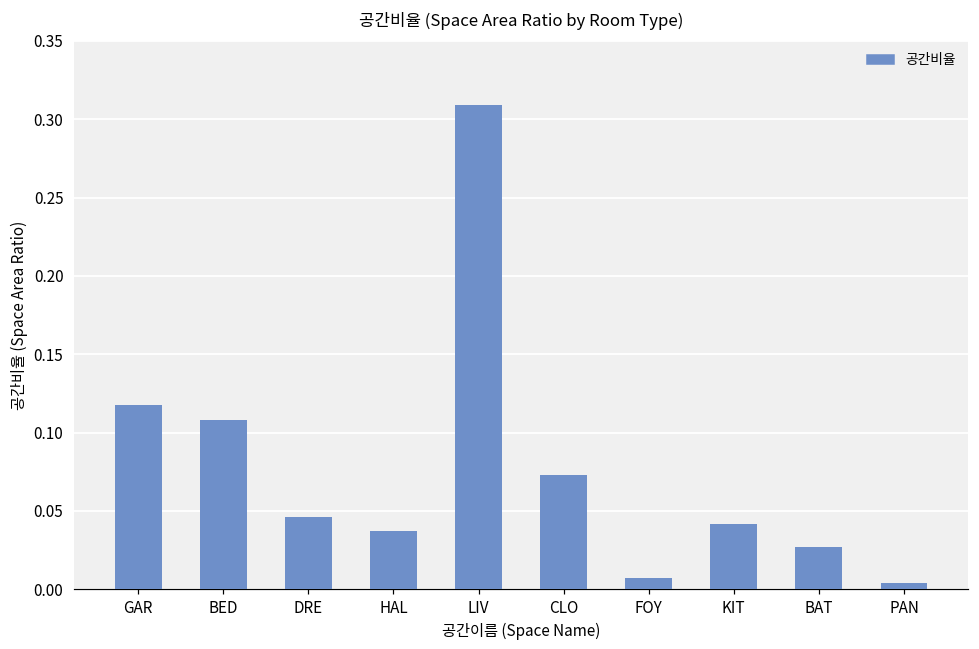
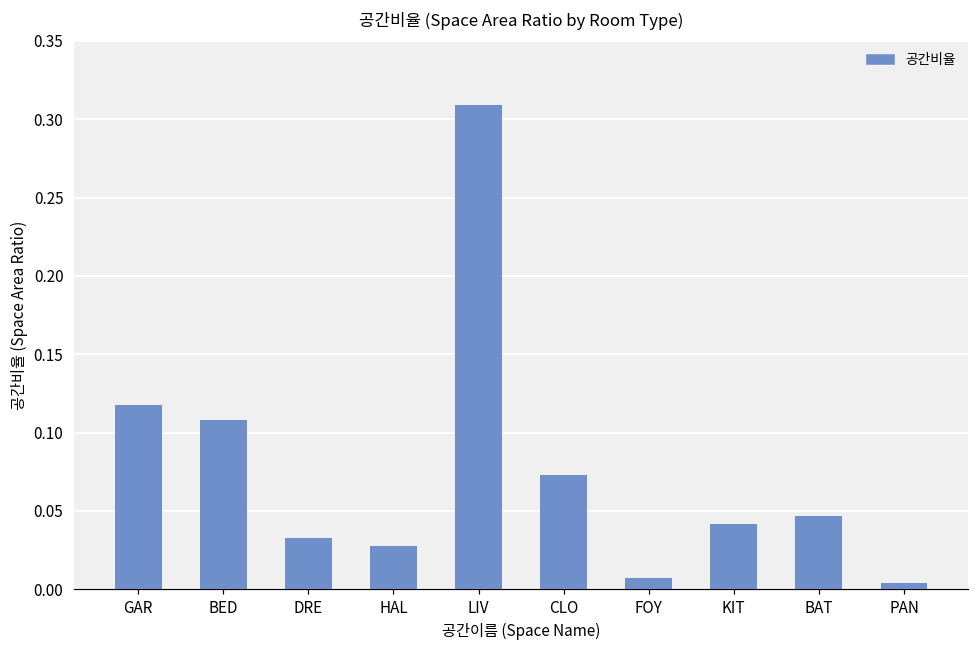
  {
    "GAR": 0.117,
    "BED": 0.108,
-   "DRE": 0.046,
-   "HAL": 0.037,
+   "DRE": 0.033,
+   "HAL": 0.028,
    "LIV": 0.309,
    "CLO": 0.073,
    "FOY": 0.007,
    "KIT": 0.041,
-   "BAT": 0.027,
+   "BAT": 0.047,
    "PAN": 0.004
  }
